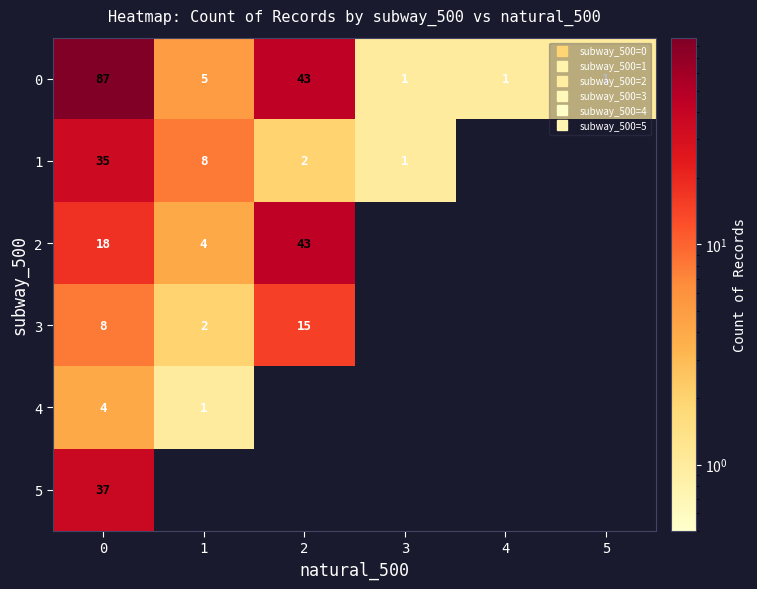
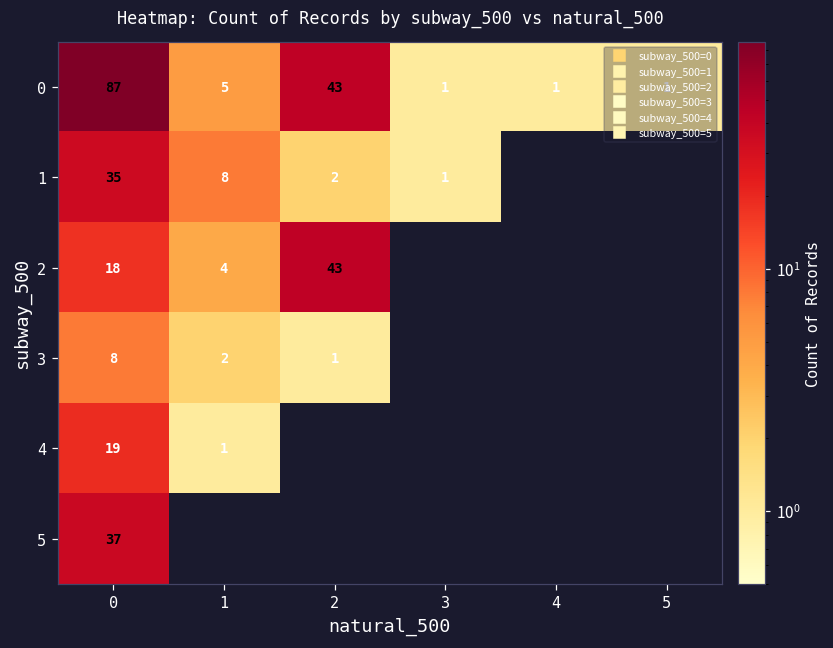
  {
    "0": {
      "0": 87,
      "1": 5,
      "2": 43,
      "3": 1,
      "4": 1
    },
    "1": {
      "0": 35,
      "1": 8,
      "2": 2,
      "3": 1
    },
    "2": {
      "0": 18,
      "1": 4,
      "2": 43
    },
    "3": {
      "0": 8,
      "1": 2,
-     "2": 15
+     "2": 1
    },
    "4": {
-     "0": 4,
+     "0": 19,
      "1": 1
    },
    "5": {
      "0": 37
    }
  }
